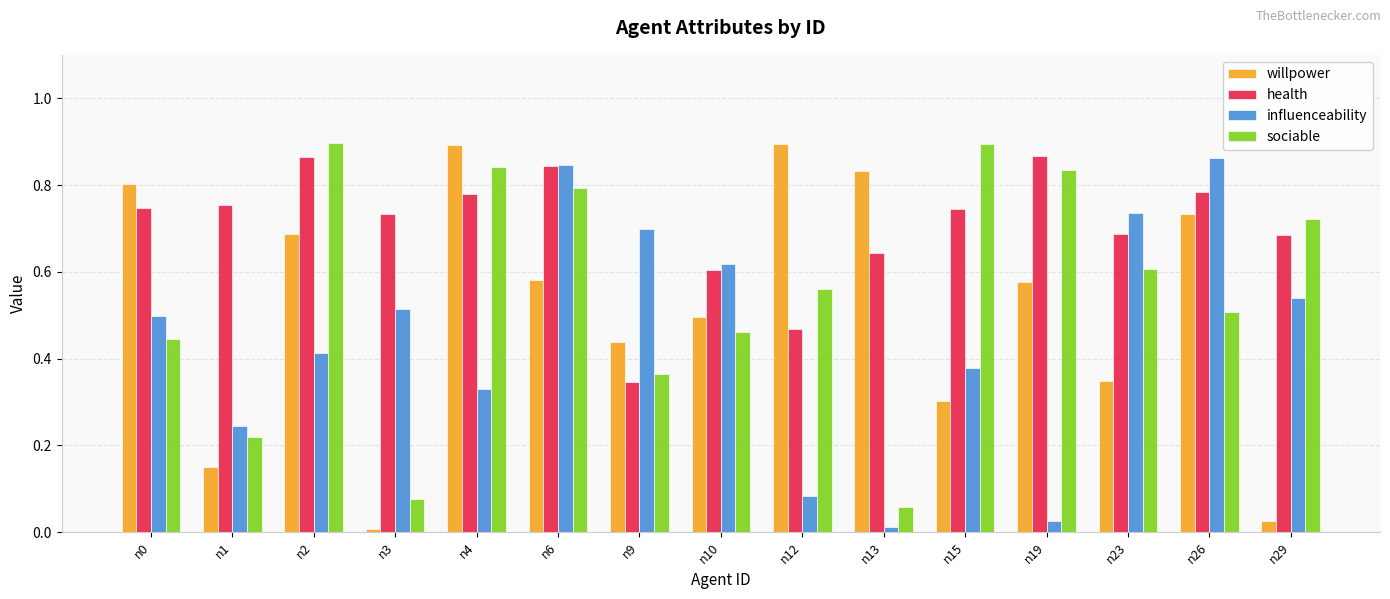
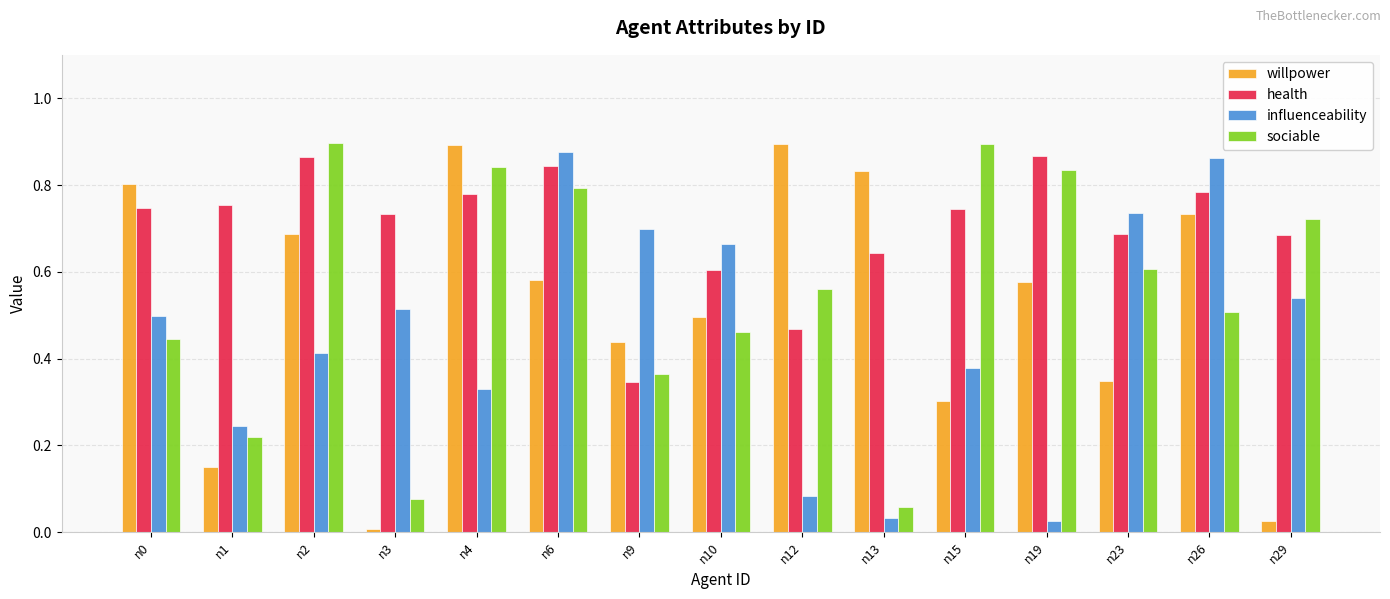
  {
    "willpower": {
      "n0": 0.80,
      "n1": 0.15,
      "n2": 0.69,
      "n3": 0.01,
      "n4": 0.89,
      "n6": 0.58,
      "n9": 0.44,
      "n10": 0.50,
      "n12": 0.89,
      "n13": 0.83,
      "n15": 0.30,
      "n19": 0.58,
      "n23": 0.35,
      "n26": 0.73,
      "n29": 0.03
    },
    "health": {
      "n0": 0.75,
      "n1": 0.75,
      "n2": 0.87,
      "n3": 0.73,
      "n4": 0.78,
      "n6": 0.84,
      "n9": 0.35,
      "n10": 0.61,
      "n12": 0.47,
      "n13": 0.64,
      "n15": 0.75,
      "n19": 0.87,
      "n23": 0.69,
      "n26": 0.78,
      "n29": 0.68
    },
    "influenceability": {
      "n0": 0.50,
      "n1": 0.24,
      "n2": 0.41,
      "n3": 0.51,
      "n4": 0.33,
-     "n6": 0.85,
+     "n6": 0.88,
      "n9": 0.70,
-     "n10": 0.62,
+     "n10": 0.66,
      "n12": 0.08,
-     "n13": 0.01,
+     "n13": 0.03,
      "n15": 0.38,
      "n19": 0.03,
      "n23": 0.74,
      "n26": 0.86,
      "n29": 0.54
    },
    "sociable": {
      "n0": 0.45,
      "n1": 0.22,
      "n2": 0.90,
      "n3": 0.08,
      "n4": 0.84,
      "n6": 0.79,
      "n9": 0.37,
      "n10": 0.46,
      "n12": 0.56,
      "n13": 0.06,
      "n15": 0.90,
      "n19": 0.83,
      "n23": 0.61,
      "n26": 0.51,
      "n29": 0.72
    }
  }
